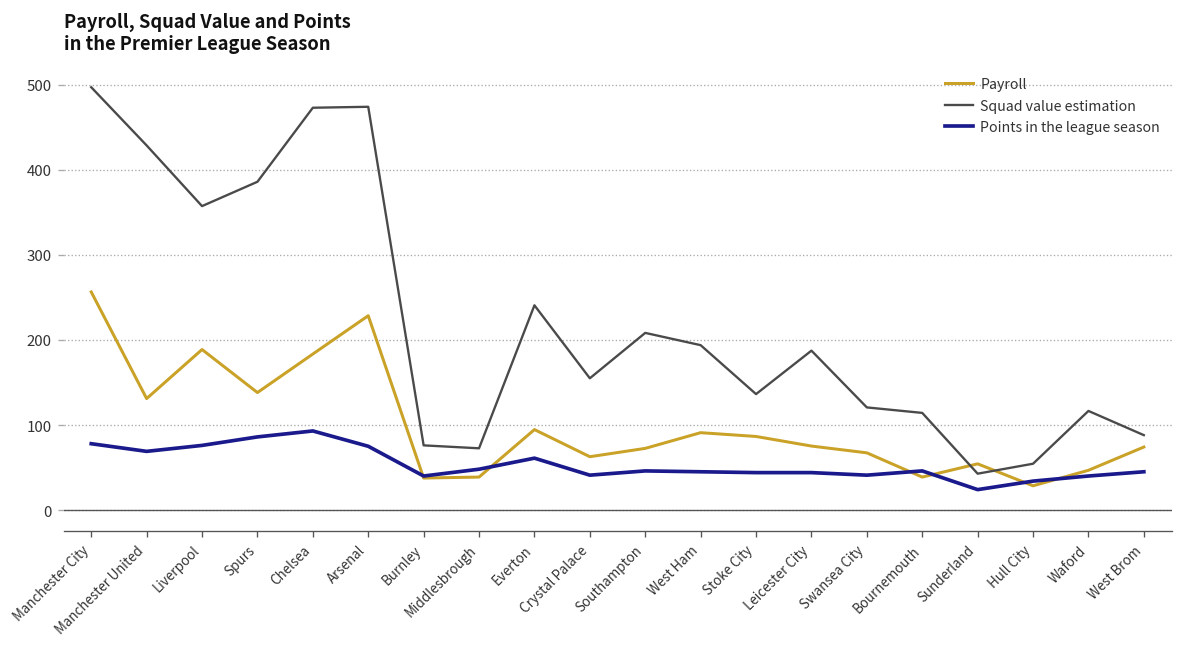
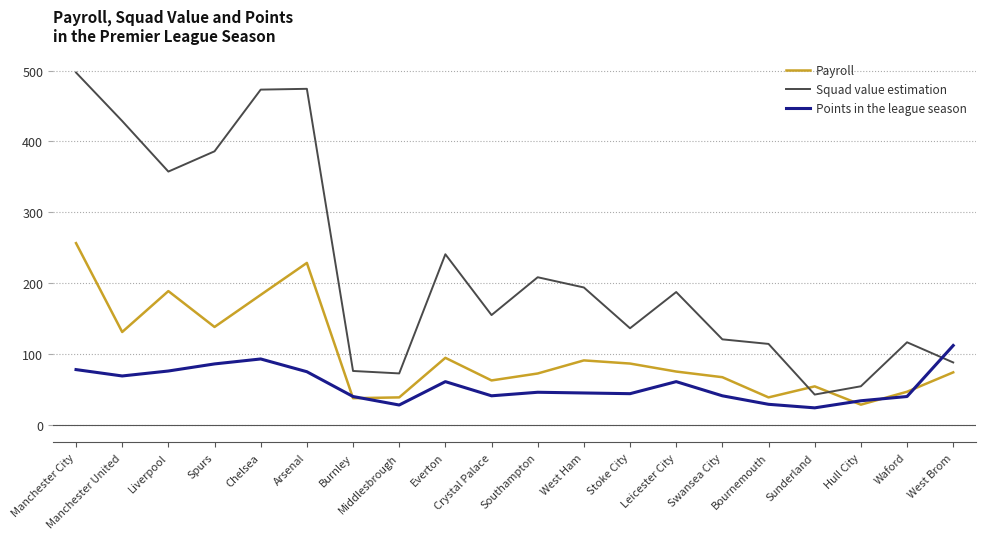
  {
    "Payroll": {
      "Manchester City": 260,
      "Manchester United": 130,
      "Liverpool": 190,
      "Spurs": 140,
      "Chelsea": 180,
      "Arsenal": 230,
      "Middlesbrough": 40,
      "Everton": 90,
      "Crystal Palace": 60,
      "Southampton": 70,
      "West Ham": 90,
      "Stoke City": 90,
      "Leicester City": 80,
      "Swansea City": 70,
      "Bournemouth": 40,
      "Sunderland": 50,
      "Hull City": 30,
      "Waford": 50,
      "West Brom": 70
    },
    "Squad value estimation": {
      "Manchester City": 500,
      "Manchester United": 430,
      "Liverpool": 360,
      "Spurs": 390,
      "Chelsea": 470,
      "Arsenal": 470,
      "Burnley": 80,
      "Middlesbrough": 70,
      "Everton": 240,
      "Crystal Palace": 150,
      "Southampton": 210,
      "West Ham": 190,
      "Stoke City": 140,
      "Leicester City": 190,
      "Swansea City": 120,
      "Bournemouth": 110,
      "Sunderland": 40,
      "Hull City": 50,
      "Waford": 120,
      "West Brom": 90
    },
    "Points in the league season": {
      "Manchester City": 80,
      "Manchester United": 70,
      "Liverpool": 80,
      "Spurs": 90,
      "Chelsea": 90,
      "Arsenal": 80,
-     "Middlesbrough": 50,
+     "Middlesbrough": 30,
      "Everton": 60,
      "Crystal Palace": 40,
      "Southampton": 50,
      "West Ham": 50,
      "Stoke City": 40,
-     "Leicester City": 40,
+     "Leicester City": 60,
      "Swansea City": 40,
-     "Bournemouth": 50,
+     "Bournemouth": 30,
      "Sunderland": 20,
      "Hull City": 30,
      "Waford": 40,
-     "West Brom": 50
+     "West Brom": 110
    }
  }
